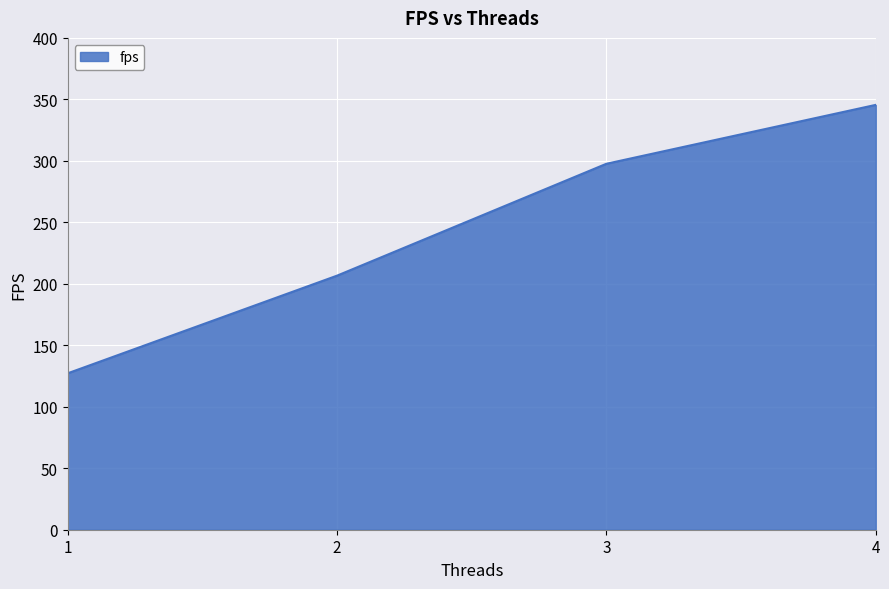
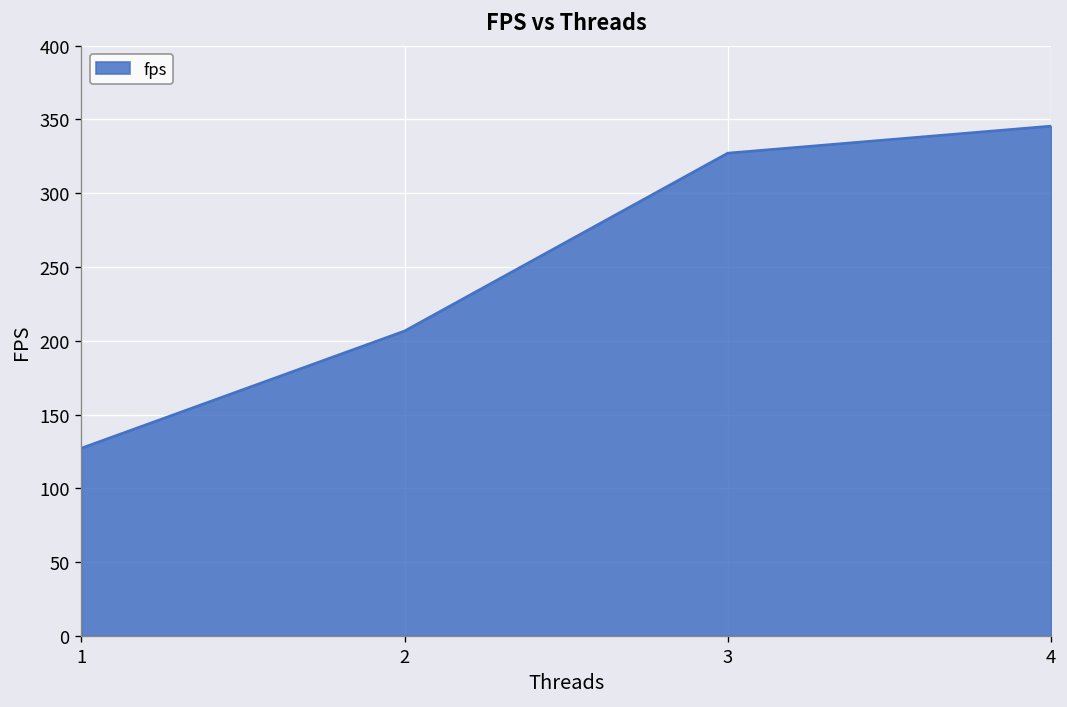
  {
    "1": 127,
    "2": 207,
-   "3": 298,
+   "3": 327,
    "4": 346
  }
